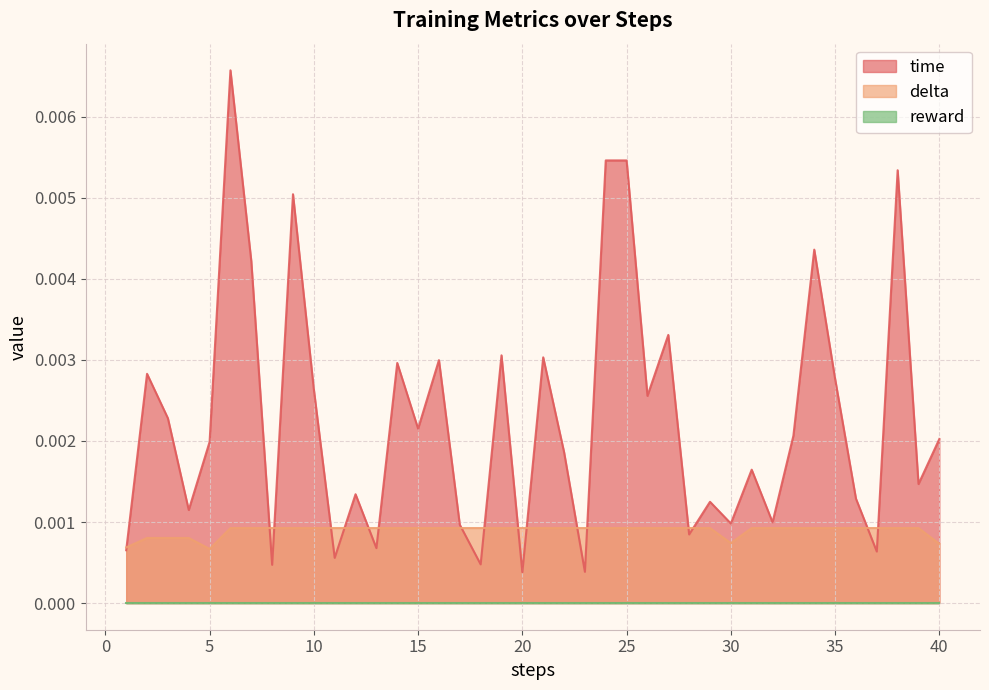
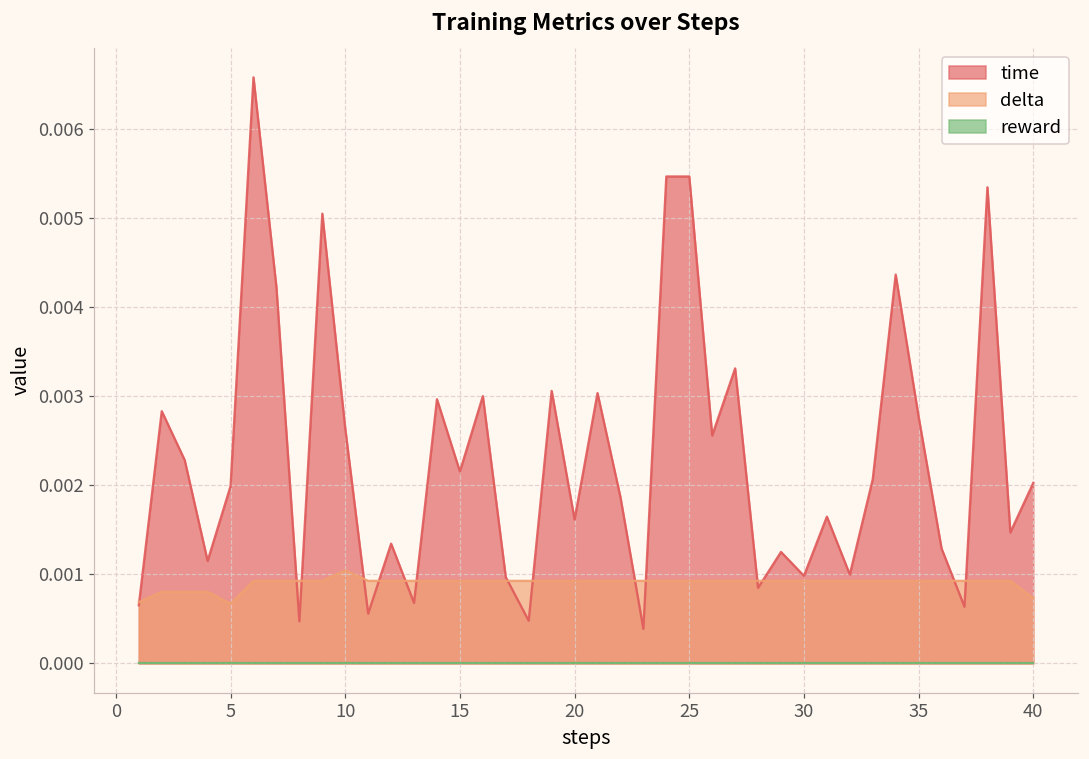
  {
    "time": {
      "5": 0.0020,
      "10": 0.0026,
      "15": 0.0022,
-     "20": 0.0004,
+     "20": 0.0016,
      "25": 0.0055,
      "30": 0.0010,
      "35": 0.0028,
      "40": 0.0020
    },
    "delta": {
      "5": 0.0007,
-     "10": 0.0009,
+     "10": 0.0010,
      "15": 0.0009,
      "20": 0.0009,
      "25": 0.0009,
-     "30": 0.0007,
+     "30": 0.0009,
      "35": 0.0009,
      "40": 0.0007
    },
    "reward": {
      "5": 0.0000,
      "10": 0.0000,
      "15": 0.0000,
      "20": 0.0000,
      "25": 0.0000,
      "30": 0.0000,
      "35": 0.0000,
      "40": 0.0000
    }
  }
